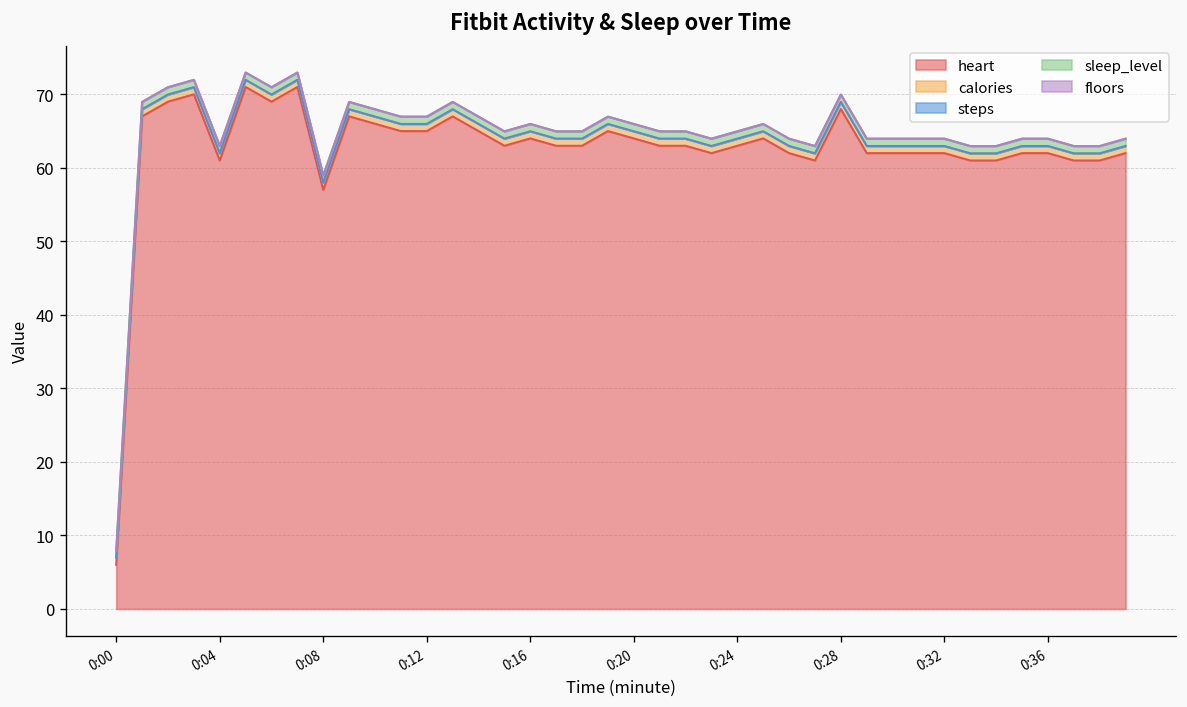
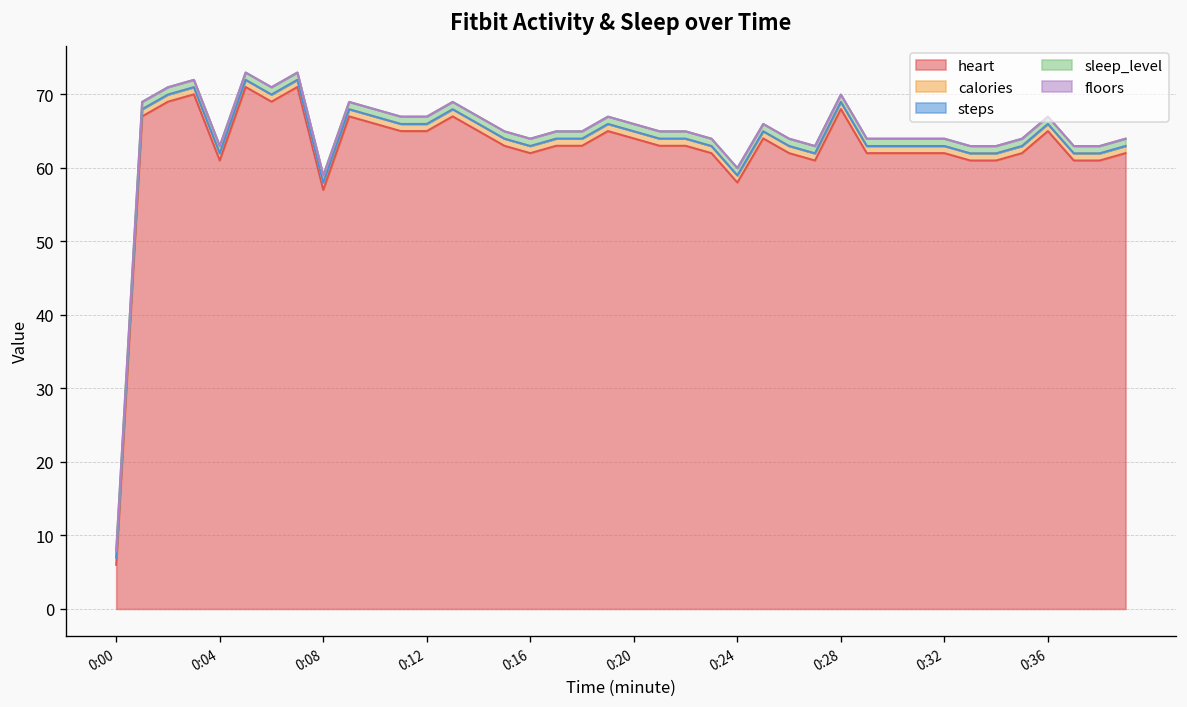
  {
    "heart": {
      "0:00": 6,
      "0:04": 61,
      "0:08": 57,
      "0:12": 65,
-     "0:16": 64,
+     "0:16": 62,
      "0:20": 64,
-     "0:24": 63,
+     "0:24": 58,
      "0:28": 68,
      "0:32": 62,
-     "0:36": 62
+     "0:36": 65
    }
  }
